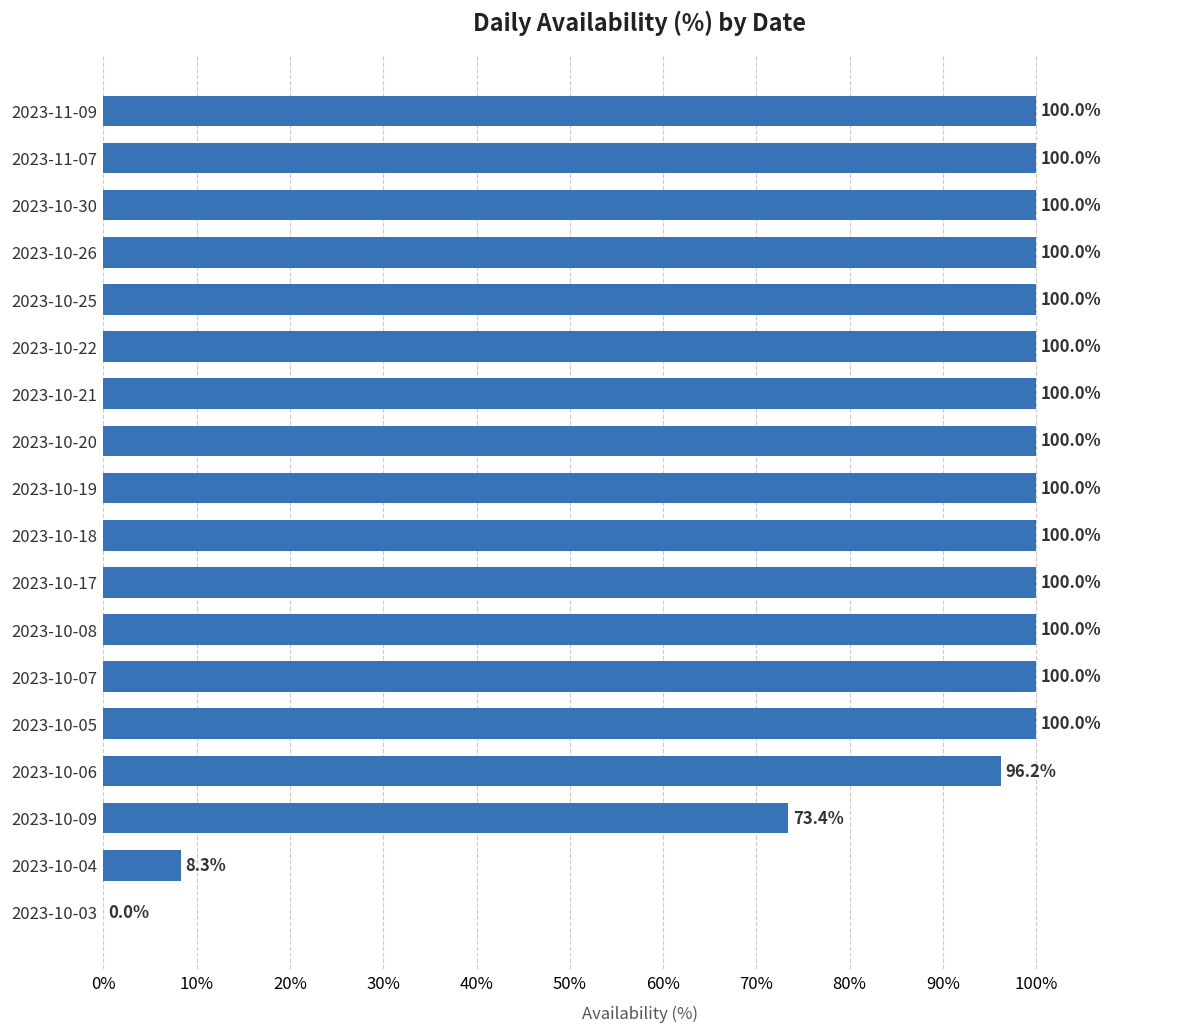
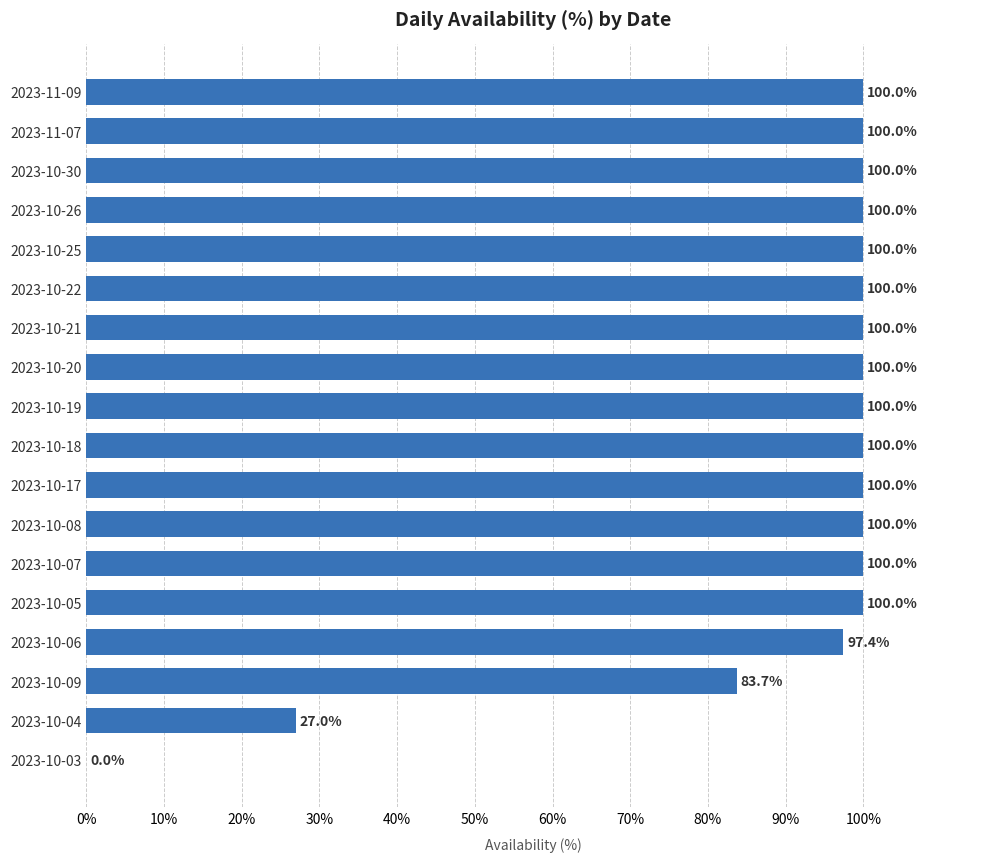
  {
    "2023-11-09": "100.0%",
    "2023-11-07": "100.0%",
    "2023-10-30": "100.0%",
    "2023-10-26": "100.0%",
    "2023-10-25": "100.0%",
    "2023-10-22": "100.0%",
    "2023-10-21": "100.0%",
    "2023-10-20": "100.0%",
    "2023-10-19": "100.0%",
    "2023-10-18": "100.0%",
    "2023-10-17": "100.0%",
    "2023-10-08": "100.0%",
    "2023-10-07": "100.0%",
    "2023-10-05": "100.0%",
-   "2023-10-06": "96.2%",
-   "2023-10-09": "73.4%",
-   "2023-10-04": "8.3%",
+   "2023-10-06": "97.4%",
+   "2023-10-09": "83.7%",
+   "2023-10-04": "27.0%",
    "2023-10-03": "0.0%"
  }
